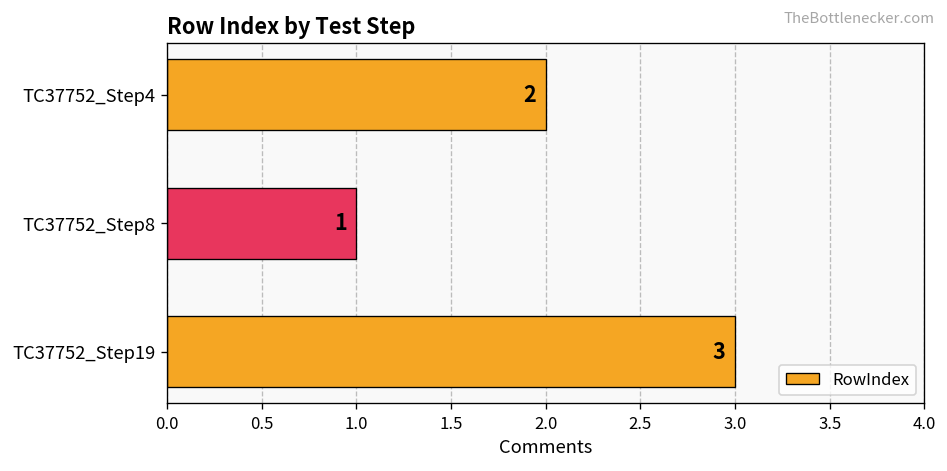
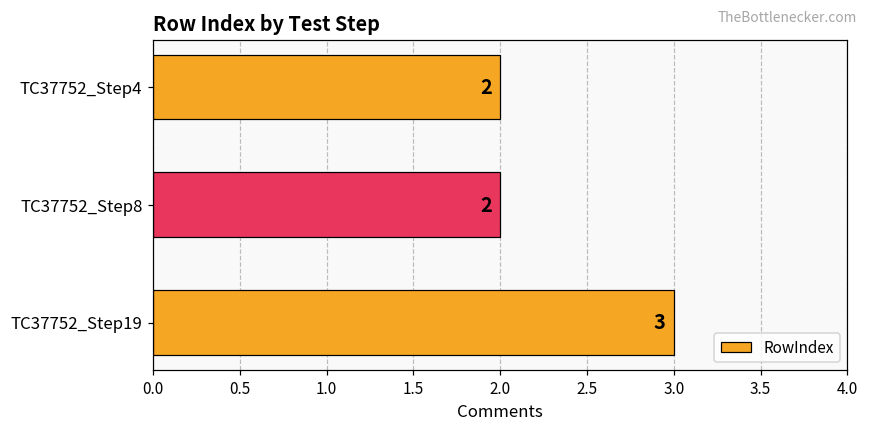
  {
    "TC37752_Step4": 2,
-   "TC37752_Step8": 1,
+   "TC37752_Step8": 2,
    "TC37752_Step19": 3
  }
